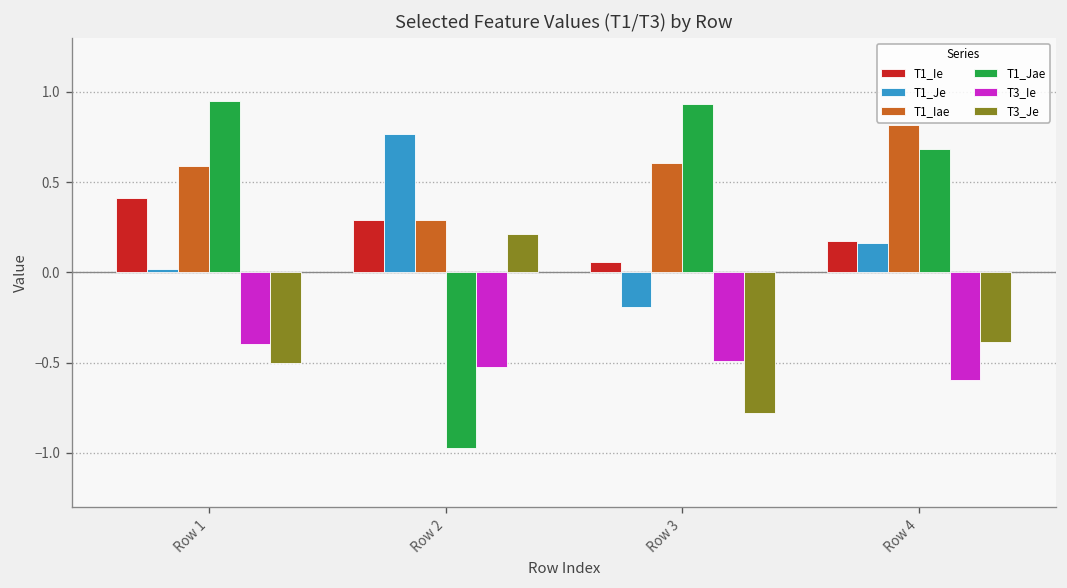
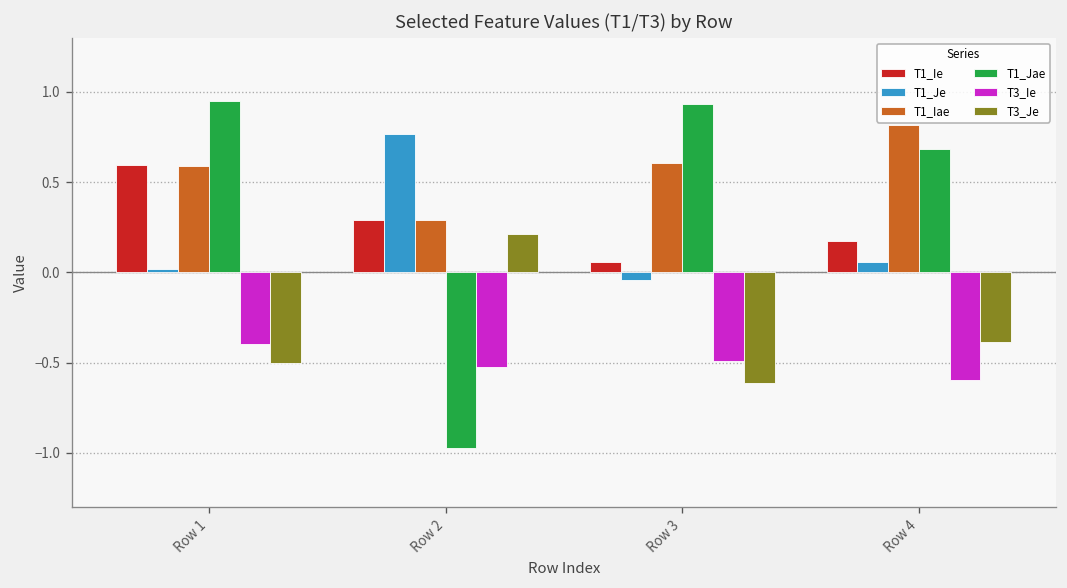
  {
    "T1_Ie": {
-     "Row 1": 0.41,
+     "Row 1": 0.60,
      "Row 2": 0.29,
      "Row 3": 0.06,
      "Row 4": 0.18
    },
    "T1_Je": {
      "Row 1": 0.02,
      "Row 2": 0.76,
-     "Row 3": -0.19,
-     "Row 4": 0.16
+     "Row 3": -0.04,
+     "Row 4": 0.06
    },
    "T1_Iae": {
      "Row 1": 0.59,
      "Row 2": 0.29,
      "Row 3": 0.60,
      "Row 4": 0.81
    },
    "T1_Jae": {
      "Row 1": 0.95,
      "Row 2": -0.98,
      "Row 3": 0.93,
      "Row 4": 0.69
    },
    "T3_Ie": {
      "Row 1": -0.40,
      "Row 2": -0.52,
      "Row 3": -0.49,
      "Row 4": -0.60
    },
    "T3_Je": {
      "Row 1": -0.50,
      "Row 2": 0.21,
-     "Row 3": -0.78,
+     "Row 3": -0.62,
      "Row 4": -0.39
    }
  }
